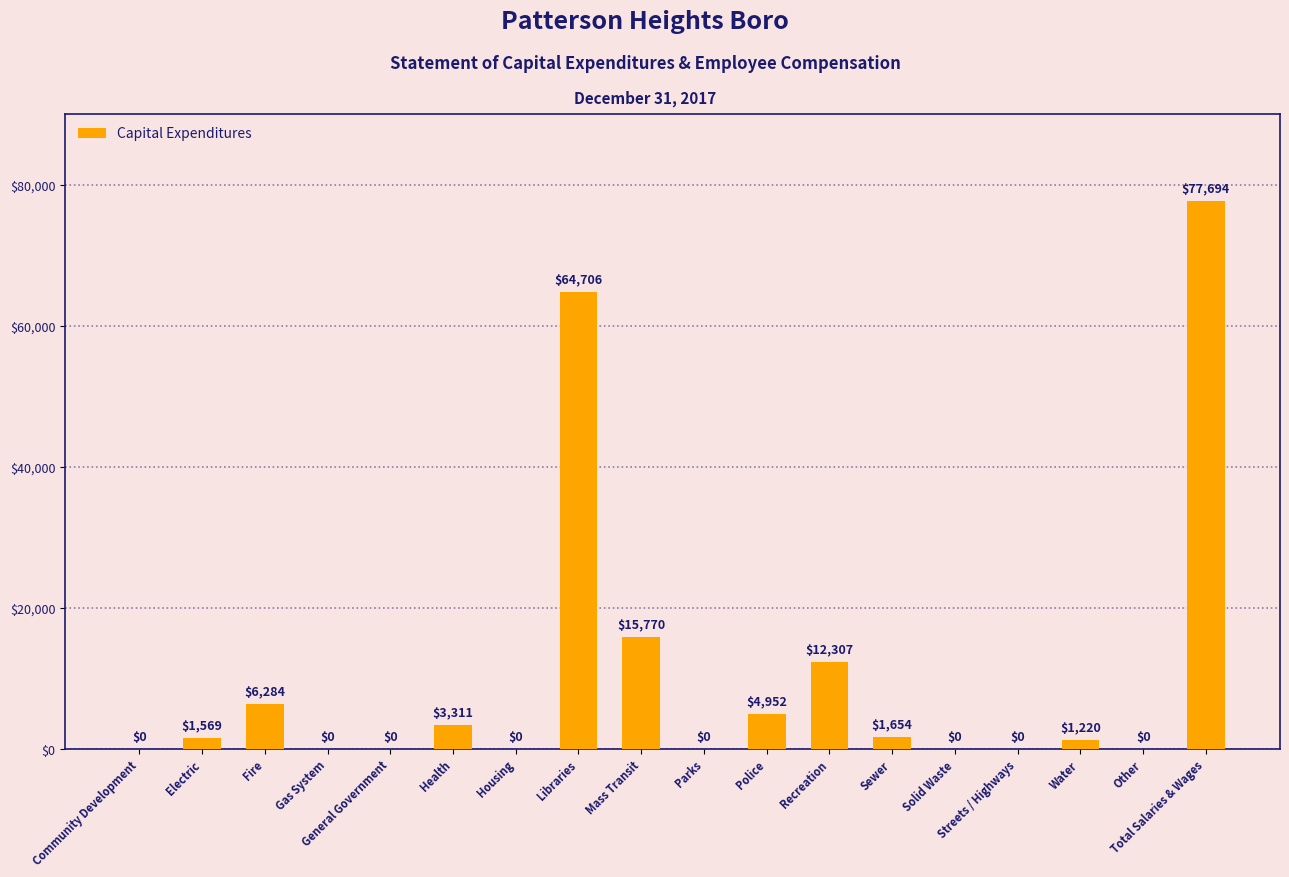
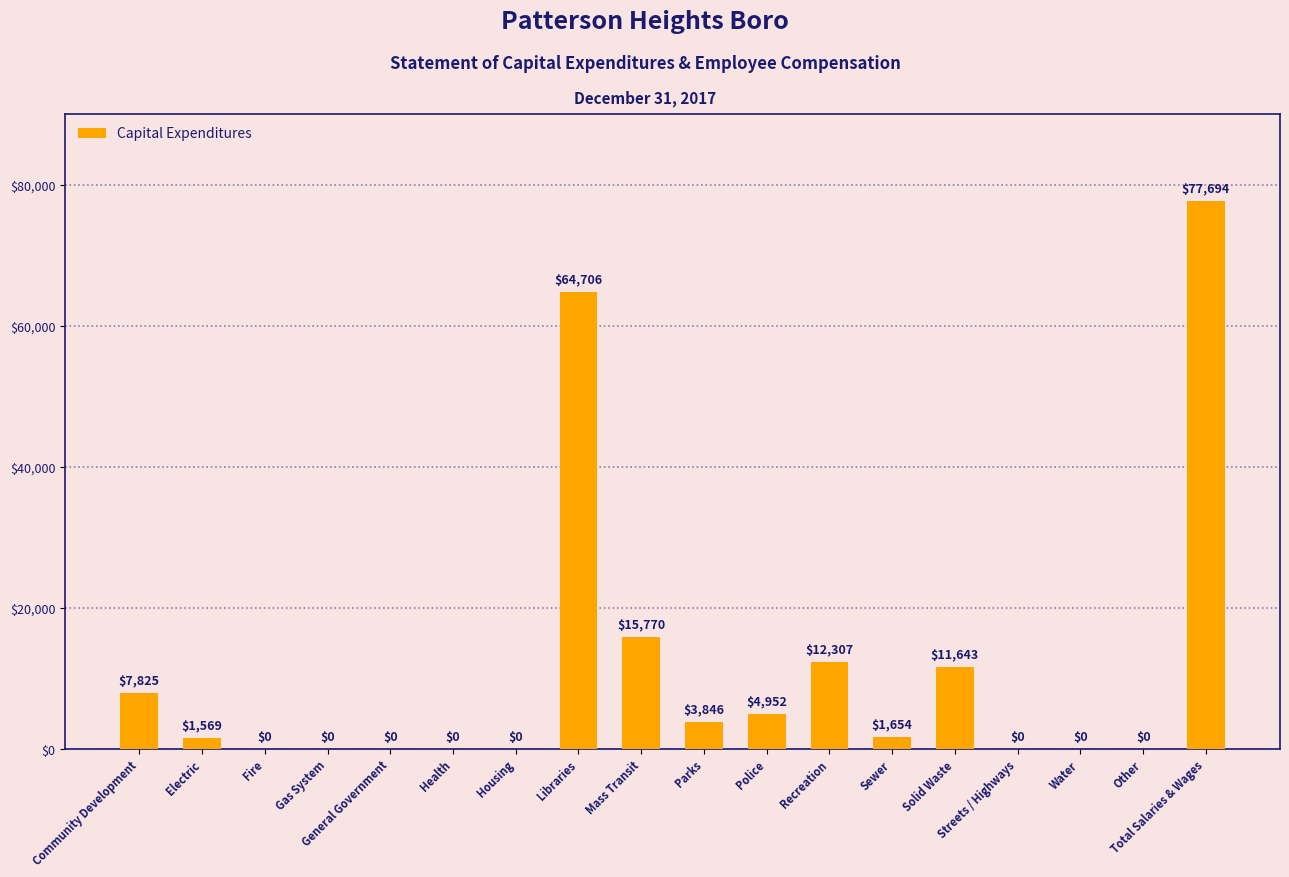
  {
-   "Community Development": "$0",
+   "Community Development": "$7,825",
    "Electric": "$1,569",
-   "Fire": "$6,284",
+   "Fire": "$0",
    "Gas System": "$0",
    "General Government": "$0",
-   "Health": "$3,311",
+   "Health": "$0",
    "Housing": "$0",
    "Libraries": "$64,706",
    "Mass Transit": "$15,770",
-   "Parks": "$0",
+   "Parks": "$3,846",
    "Police": "$4,952",
    "Recreation": "$12,307",
    "Sewer": "$1,654",
-   "Solid Waste": "$0",
+   "Solid Waste": "$11,643",
    "Streets / Highways": "$0",
-   "Water": "$1,220",
+   "Water": "$0",
    "Other": "$0",
    "Total Salaries & Wages": "$77,694"
  }
